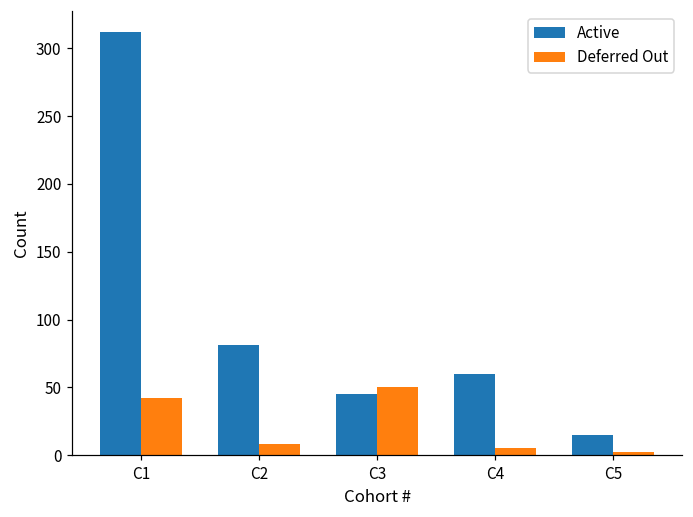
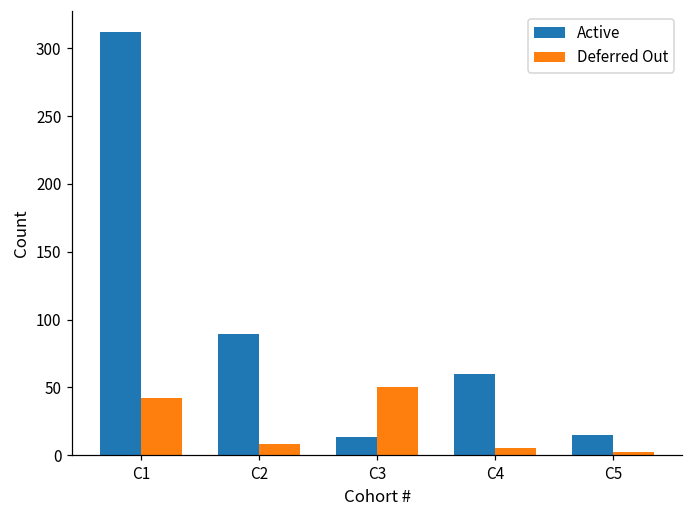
  {
    "Active": {
      "C1": 312,
-     "C2": 81,
-     "C3": 45,
+     "C2": 89,
+     "C3": 13,
      "C4": 60,
      "C5": 15
    },
    "Deferred Out": {
      "C1": 42,
      "C2": 8,
      "C3": 50,
      "C4": 5
    }
  }
